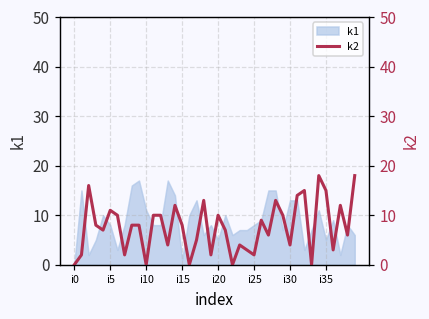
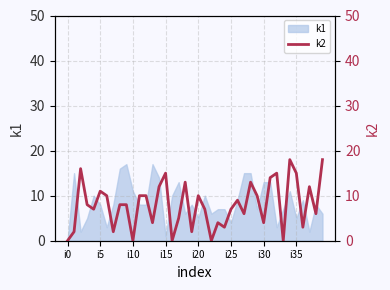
  {
    "k1": {
      "i0": 0,
      "i5": 8,
      "i10": 11,
      "i15": 1,
      "i20": 5,
-     "i25": 8,
+     "i25": 4,
      "i30": 13,
      "i35": 5
    },
    "k2": {
      "i0": 0,
      "i5": 11,
      "i10": 0,
-     "i15": 8,
+     "i15": 15,
      "i20": 10,
-     "i25": 2,
+     "i25": 7,
      "i30": 4,
      "i35": 15
    }
  }
